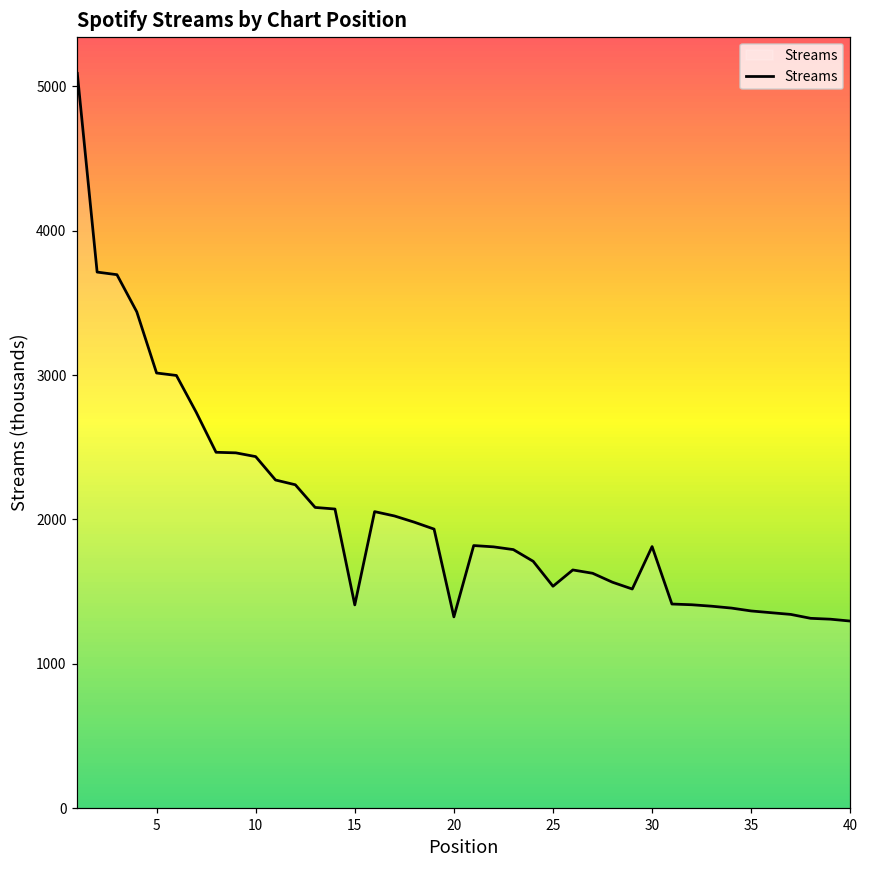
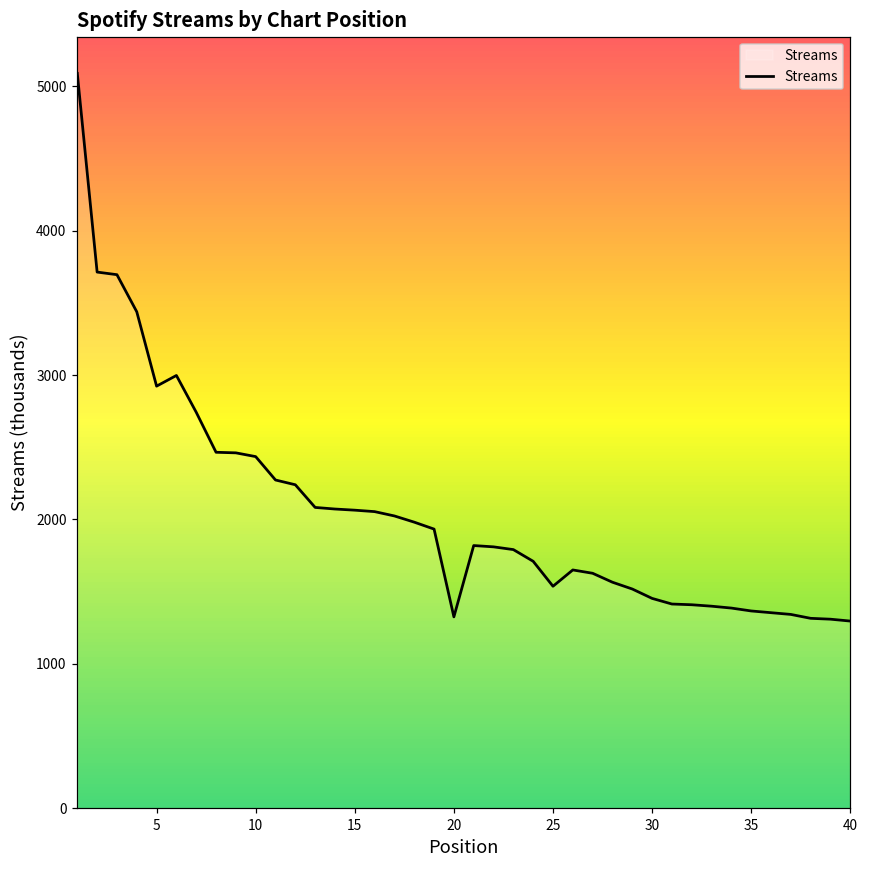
  {
-   "5": 3010,
+   "5": 2920,
    "10": 2440,
-   "15": 1410,
+   "15": 2060,
    "20": 1330,
    "25": 1540,
-   "30": 1810,
+   "30": 1450,
    "35": 1370,
    "40": 1300
  }
